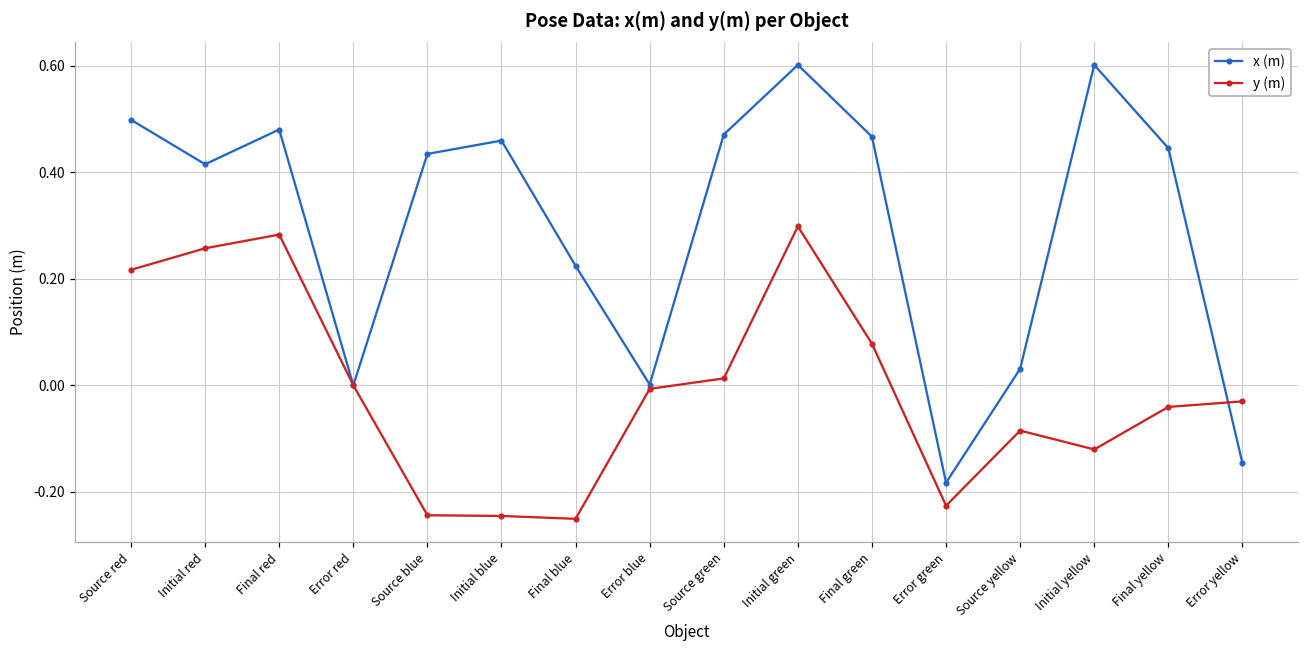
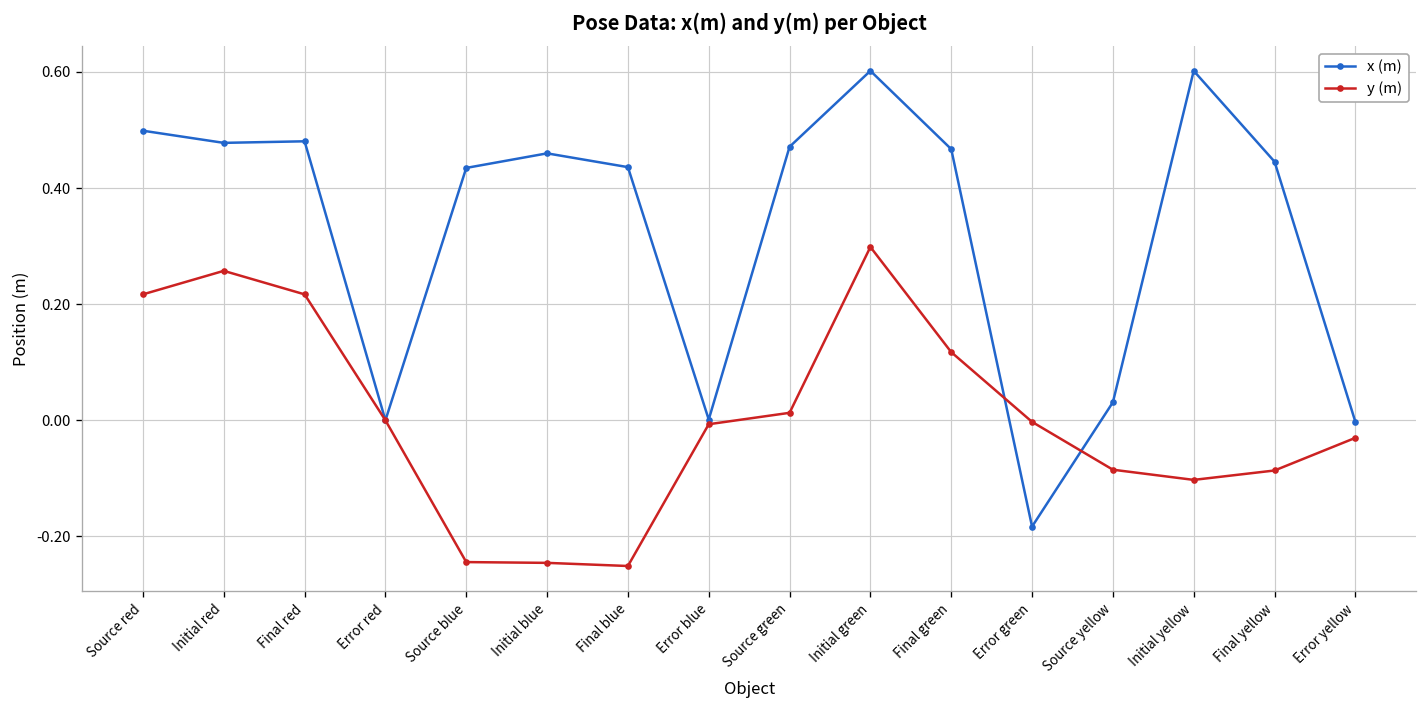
  {
    "x (m)": {
      "Source red": 0.50,
-     "Initial red": 0.42,
+     "Initial red": 0.48,
      "Final red": 0.48,
      "Source blue": 0.43,
      "Initial blue": 0.46,
-     "Final blue": 0.22,
+     "Final blue": 0.44,
      "Error blue": 0.00,
      "Source green": 0.47,
      "Initial green": 0.60,
      "Final green": 0.47,
      "Error green": -0.18,
      "Source yellow": 0.03,
      "Initial yellow": 0.60,
      "Final yellow": 0.45,
-     "Error yellow": -0.15
+     "Error yellow": 0.00
    },
    "y (m)": {
      "Source red": 0.22,
      "Initial red": 0.26,
-     "Final red": 0.28,
+     "Final red": 0.22,
      "Source blue": -0.24,
      "Initial blue": -0.25,
      "Final blue": -0.25,
      "Error blue": -0.01,
      "Source green": 0.01,
      "Initial green": 0.30,
-     "Final green": 0.08,
-     "Error green": -0.23,
+     "Final green": 0.12,
+     "Error green": 0.00,
      "Source yellow": -0.09,
-     "Initial yellow": -0.12,
-     "Final yellow": -0.04,
+     "Initial yellow": -0.10,
+     "Final yellow": -0.09,
      "Error yellow": -0.03
    }
  }
